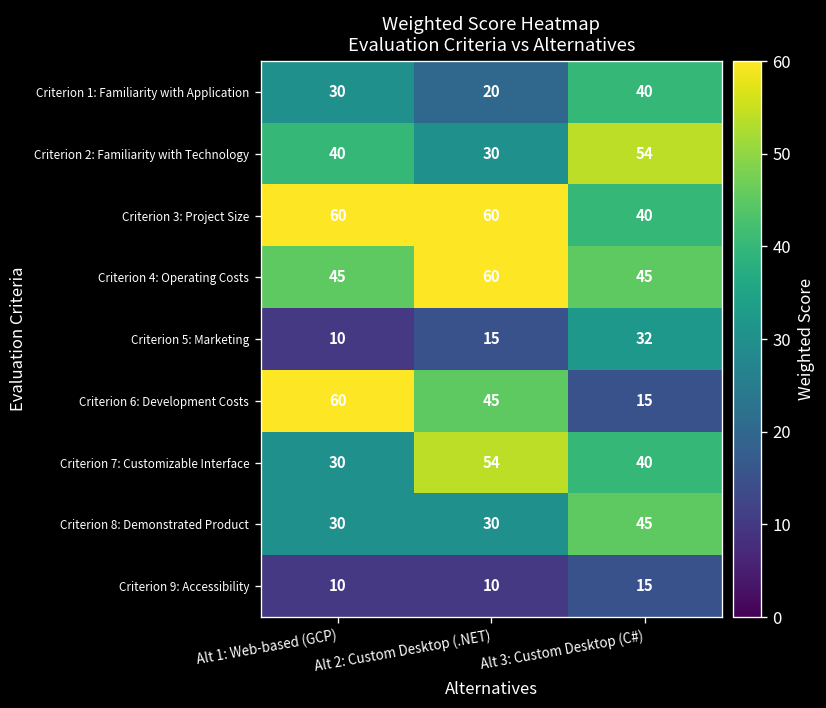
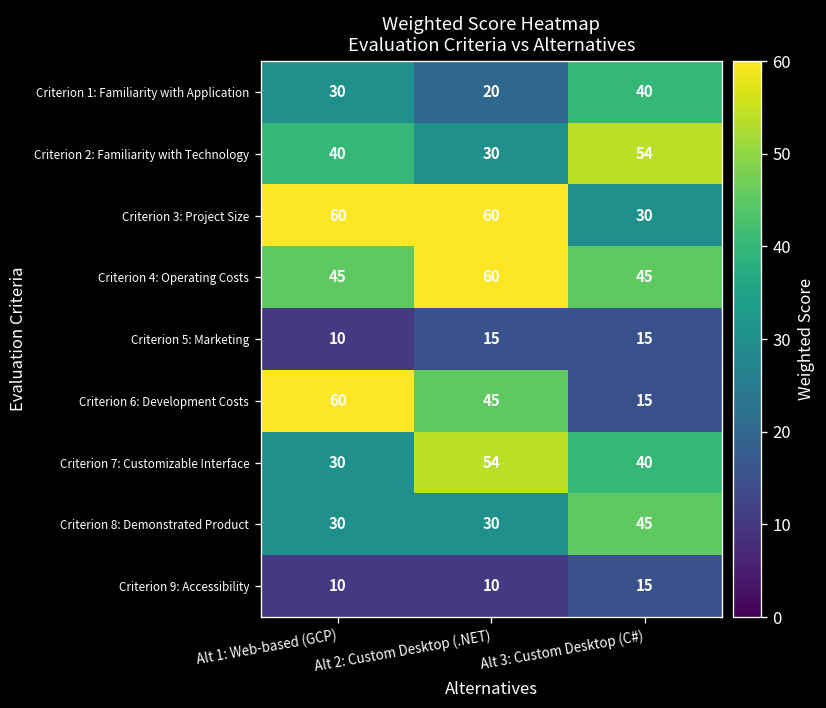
  {
    "Criterion 1: Familiarity with Application": {
      "Alt 1: Web-based (GCP)": 30,
      "Alt 2: Custom Desktop (.NET)": 20,
      "Alt 3: Custom Desktop (C#)": 40
    },
    "Criterion 2: Familiarity with Technology": {
      "Alt 1: Web-based (GCP)": 40,
      "Alt 2: Custom Desktop (.NET)": 30,
      "Alt 3: Custom Desktop (C#)": 54
    },
    "Criterion 3: Project Size": {
      "Alt 1: Web-based (GCP)": 60,
      "Alt 2: Custom Desktop (.NET)": 60,
-     "Alt 3: Custom Desktop (C#)": 40
+     "Alt 3: Custom Desktop (C#)": 30
    },
    "Criterion 4: Operating Costs": {
      "Alt 1: Web-based (GCP)": 45,
      "Alt 2: Custom Desktop (.NET)": 60,
      "Alt 3: Custom Desktop (C#)": 45
    },
    "Criterion 5: Marketing": {
      "Alt 1: Web-based (GCP)": 10,
      "Alt 2: Custom Desktop (.NET)": 15,
-     "Alt 3: Custom Desktop (C#)": 32
+     "Alt 3: Custom Desktop (C#)": 15
    },
    "Criterion 6: Development Costs": {
      "Alt 1: Web-based (GCP)": 60,
      "Alt 2: Custom Desktop (.NET)": 45,
      "Alt 3: Custom Desktop (C#)": 15
    },
    "Criterion 7: Customizable Interface": {
      "Alt 1: Web-based (GCP)": 30,
      "Alt 2: Custom Desktop (.NET)": 54,
      "Alt 3: Custom Desktop (C#)": 40
    },
    "Criterion 8: Demonstrated Product": {
      "Alt 1: Web-based (GCP)": 30,
      "Alt 2: Custom Desktop (.NET)": 30,
      "Alt 3: Custom Desktop (C#)": 45
    },
    "Criterion 9: Accessibility": {
      "Alt 1: Web-based (GCP)": 10,
      "Alt 2: Custom Desktop (.NET)": 10,
      "Alt 3: Custom Desktop (C#)": 15
    }
  }
